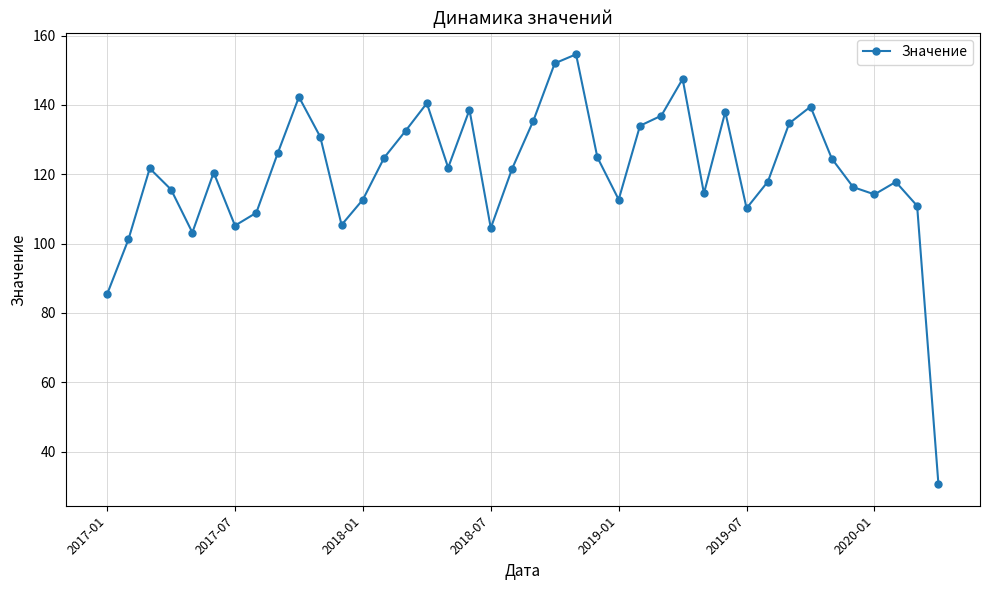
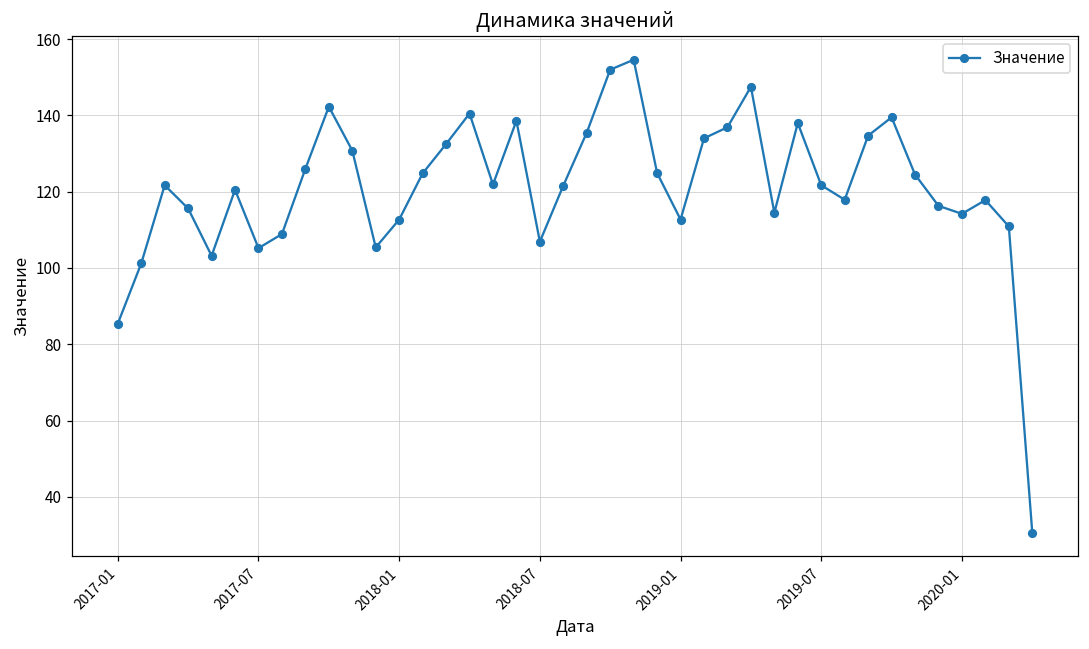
  {
    "2017-01": 85,
    "2017-07": 105,
    "2018-01": 113,
-   "2018-07": 105,
+   "2018-07": 107,
    "2019-01": 113,
-   "2019-07": 110,
+   "2019-07": 122,
    "2020-01": 114
  }
